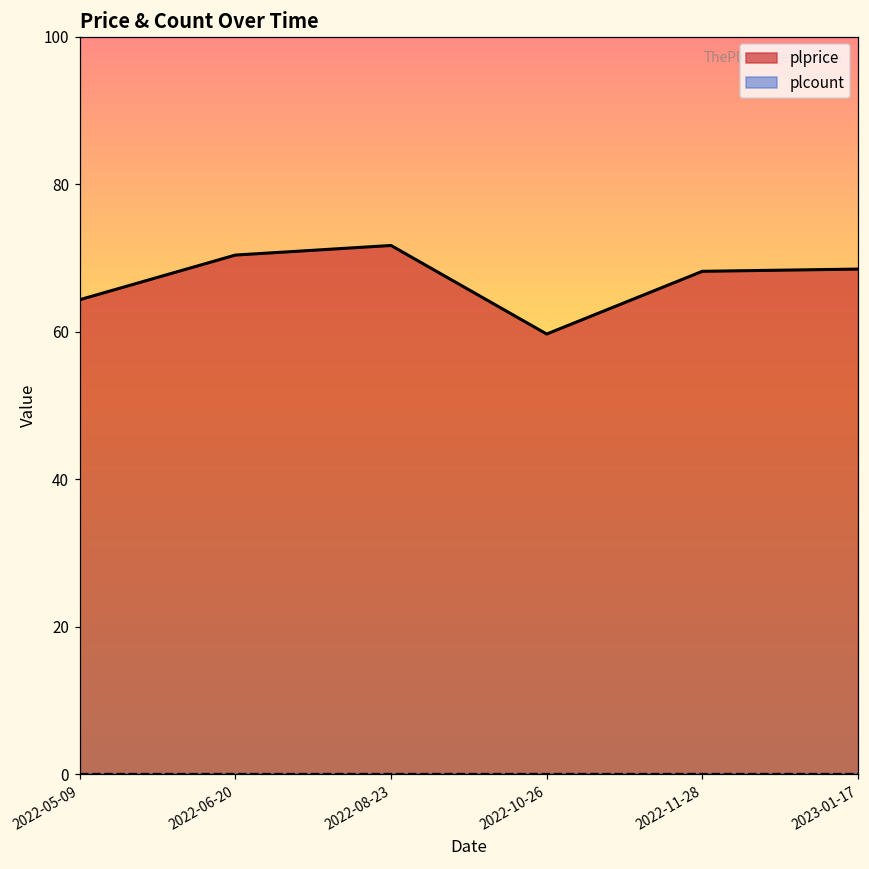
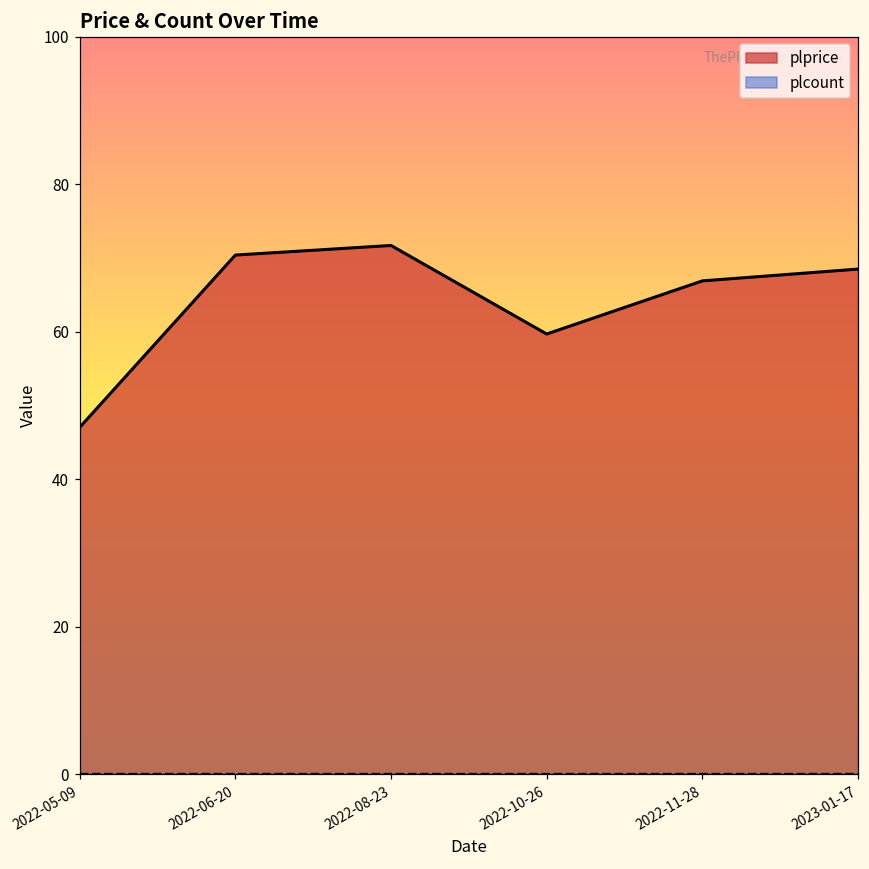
  {
    "plprice": {
-     "2022-05-09": 64,
+     "2022-05-09": 47,
      "2022-06-20": 70,
      "2022-08-23": 72,
      "2022-10-26": 60,
-     "2022-11-28": 68,
+     "2022-11-28": 67,
      "2023-01-17": 69
    },
    "plcount": {
      "2022-05-09": 0,
      "2022-06-20": 0,
      "2022-08-23": 0,
      "2022-10-26": 0,
      "2022-11-28": 0,
      "2023-01-17": 0
    }
  }
